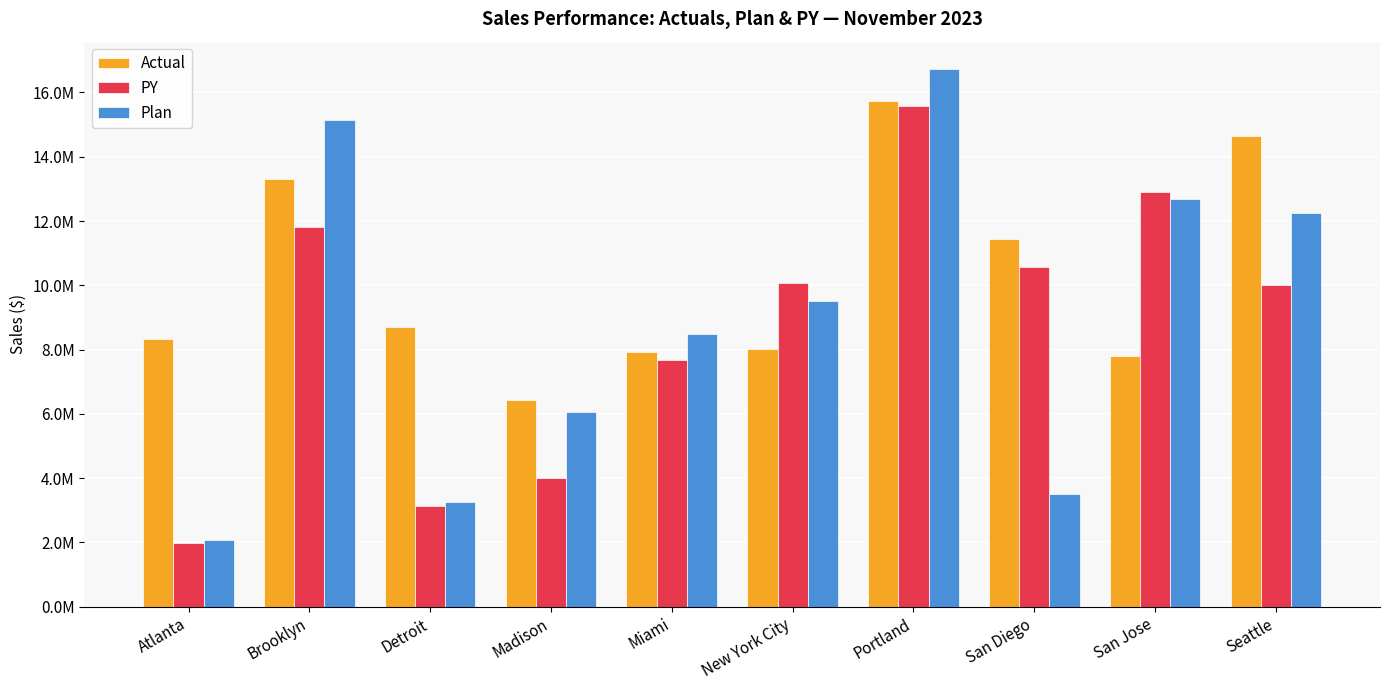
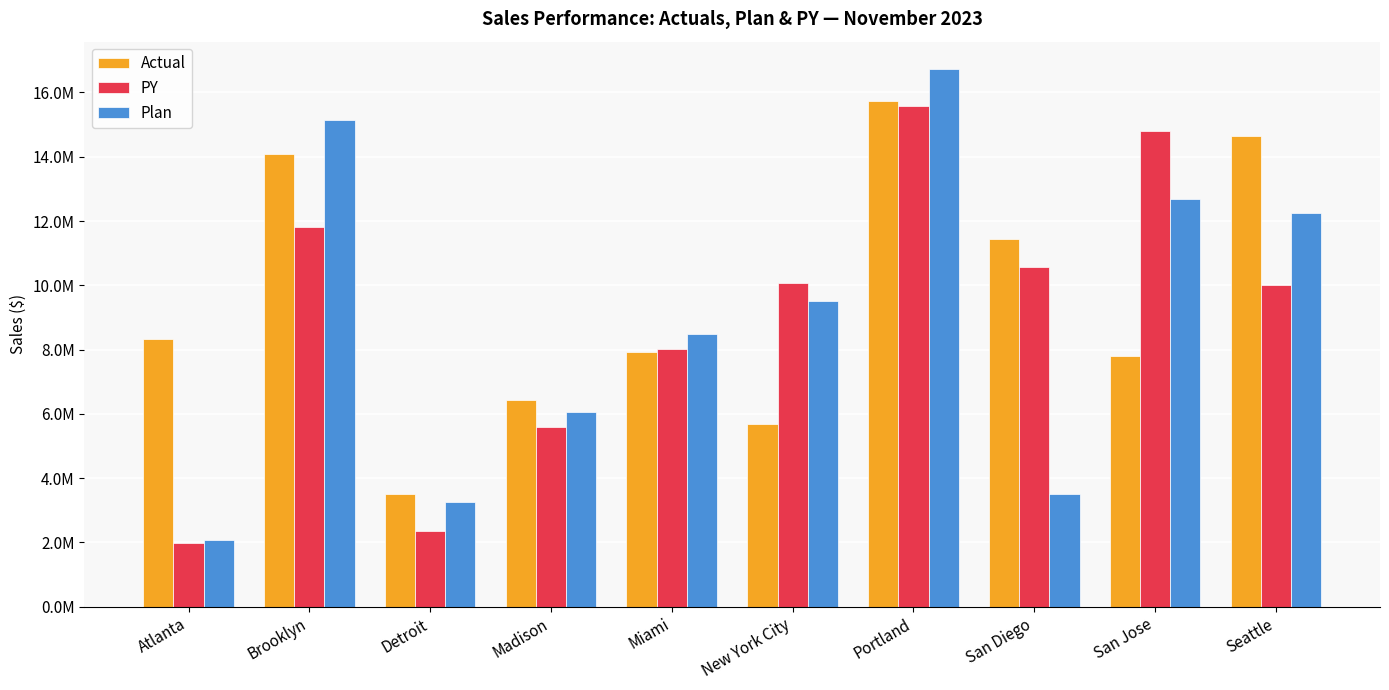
  {
    "Actual": {
      "Atlanta": 8300000,
-     "Brooklyn": 13300000,
-     "Detroit": 8700000,
+     "Brooklyn": 14100000,
+     "Detroit": 3500000,
      "Madison": 6400000,
      "Miami": 7900000,
-     "New York City": 8000000,
+     "New York City": 5700000,
      "Portland": 15700000,
      "San Diego": 11400000,
      "San Jose": 7800000,
      "Seattle": 14600000
    },
    "PY": {
      "Atlanta": 2000000,
      "Brooklyn": 11800000,
-     "Detroit": 3100000,
-     "Madison": 4000000,
-     "Miami": 7700000,
+     "Detroit": 2300000,
+     "Madison": 5600000,
+     "Miami": 8000000,
      "New York City": 10100000,
      "Portland": 15600000,
      "San Diego": 10600000,
-     "San Jose": 12900000,
+     "San Jose": 14800000,
      "Seattle": 10000000
    },
    "Plan": {
      "Atlanta": 2100000,
      "Brooklyn": 15100000,
      "Detroit": 3200000,
      "Madison": 6100000,
      "Miami": 8500000,
      "New York City": 9500000,
      "Portland": 16700000,
      "San Diego": 3500000,
      "San Jose": 12700000,
      "Seattle": 12200000
    }
  }
